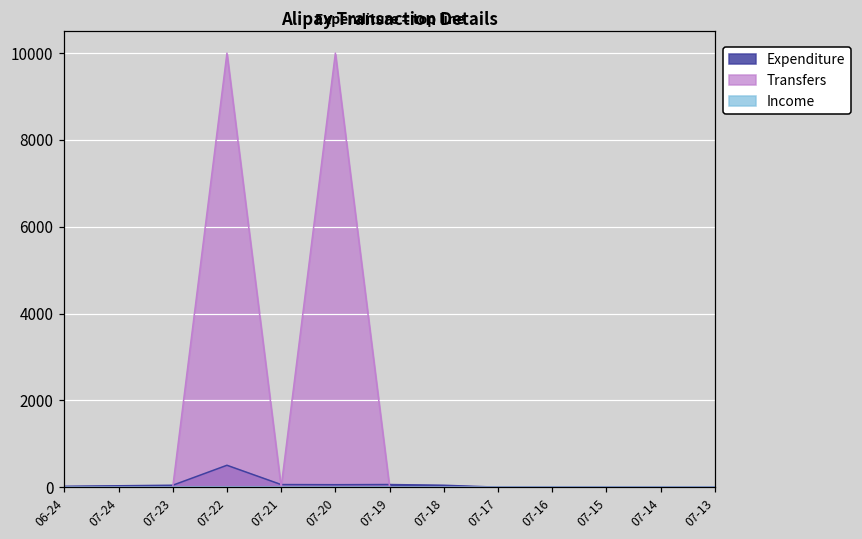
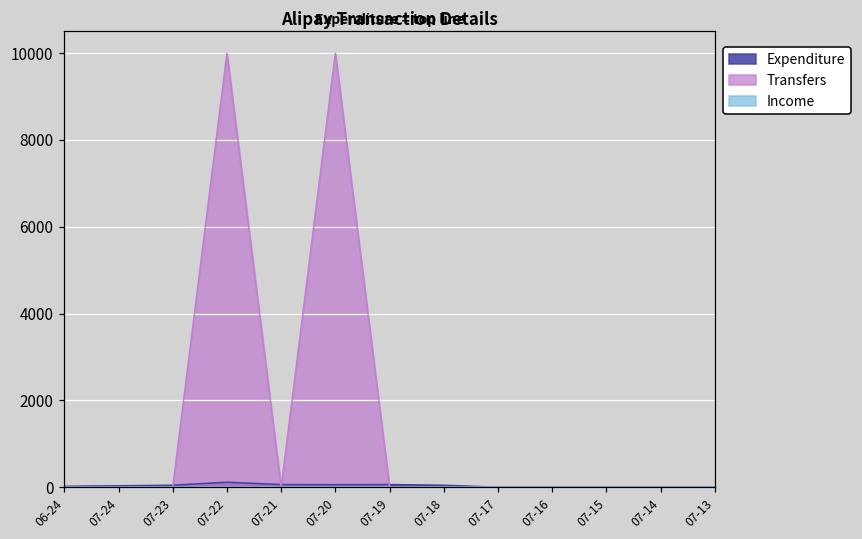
  {
    "Expenditure": {
-     "07-22": 500
+     "07-22": 100
    },
    "Transfers": {
      "07-22": 10000,
      "07-20": 10000
    },
    "Income": {
      "07-22": 0
    }
  }
